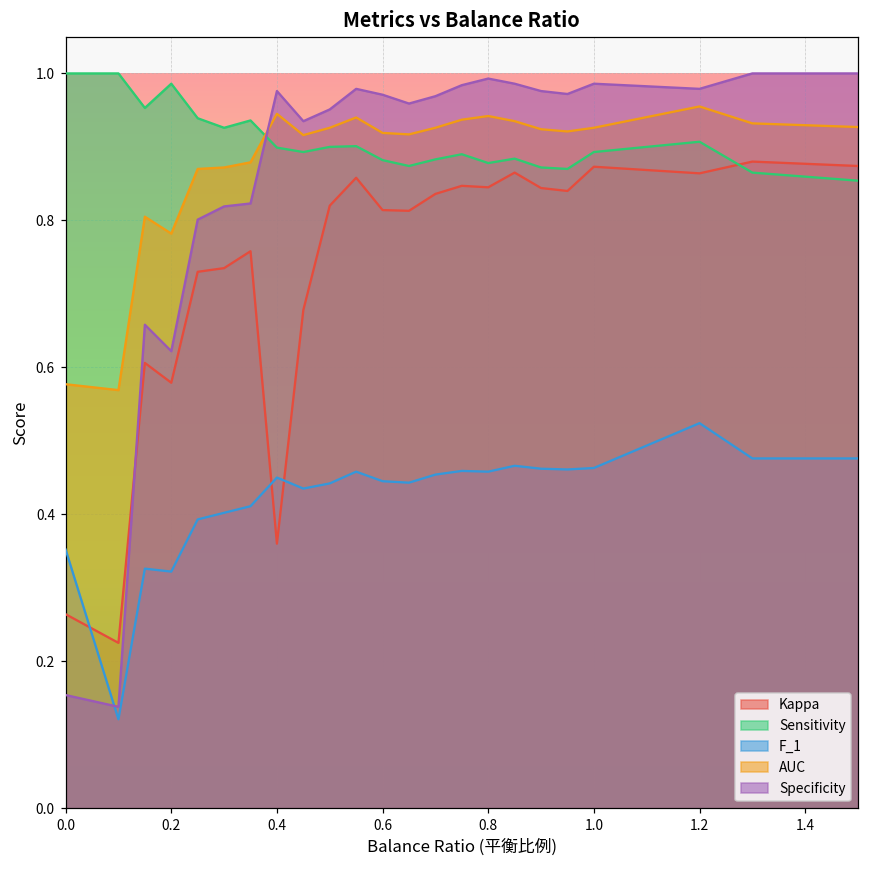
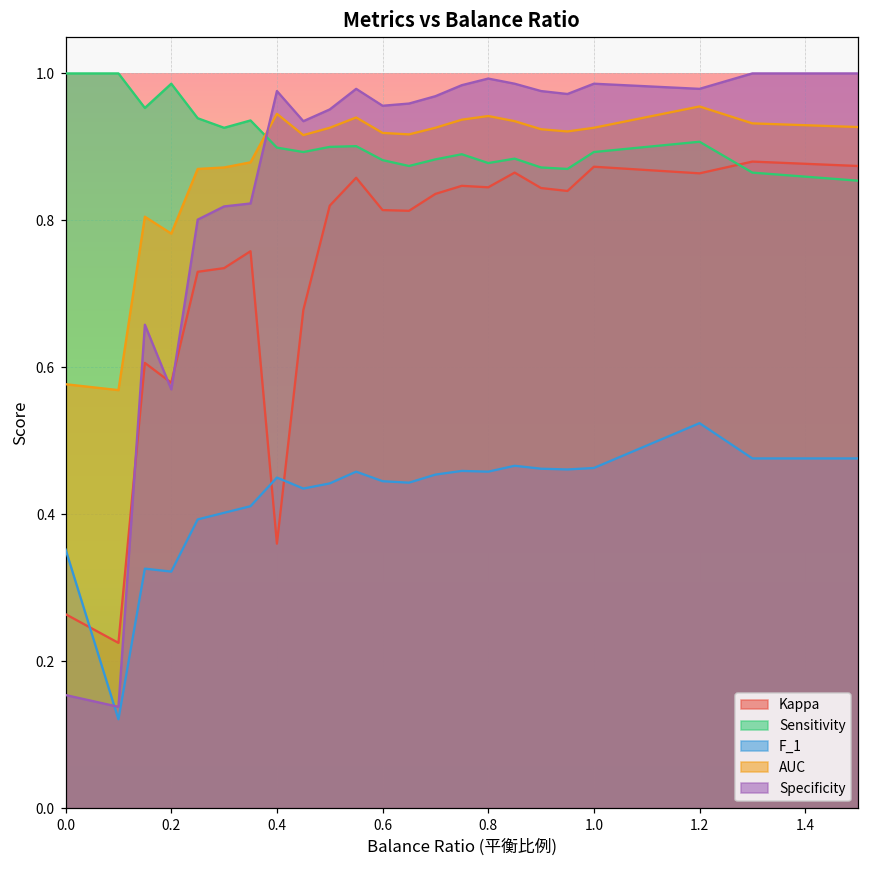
  {
    "Kappa": {
      "0.0": 0.26,
      "0.2": 0.58,
      "0.4": 0.36,
      "0.6": 0.81,
      "0.8": 0.85,
      "1.0": 0.87,
      "1.2": 0.86
    },
    "Sensitivity": {
      "0.0": 1.00,
      "0.2": 0.99,
      "0.4": 0.90,
      "0.6": 0.88,
      "0.8": 0.88,
      "1.0": 0.89,
      "1.2": 0.91
    },
    "F_1": {
      "0.0": 0.35,
      "0.2": 0.32,
      "0.4": 0.45,
      "0.6": 0.45,
      "0.8": 0.46,
      "1.0": 0.46,
      "1.2": 0.52
    },
    "AUC": {
      "0.0": 0.58,
      "0.2": 0.78,
      "0.4": 0.95,
      "0.6": 0.92,
      "0.8": 0.94,
      "1.0": 0.93,
      "1.2": 0.96
    },
    "Specificity": {
      "0.0": 0.15,
-     "0.2": 0.62,
+     "0.2": 0.57,
      "0.4": 0.98,
-     "0.6": 0.97,
+     "0.6": 0.96,
      "0.8": 0.99,
      "1.0": 0.99,
      "1.2": 0.98
    }
  }
